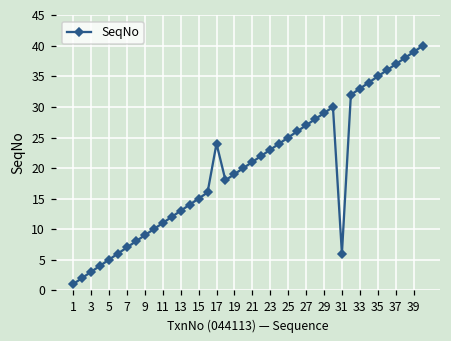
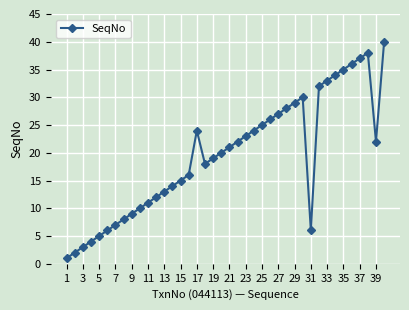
  {
    "1": 1,
    "3": 3,
    "5": 5,
    "7": 7,
    "9": 9,
    "11": 11,
    "13": 13,
    "15": 15,
    "17": 24,
    "19": 19,
    "21": 21,
    "23": 23,
    "25": 25,
    "27": 27,
    "29": 29,
    "31": 6,
    "33": 33,
    "35": 35,
    "37": 37,
-   "39": 39
+   "39": 22
  }
